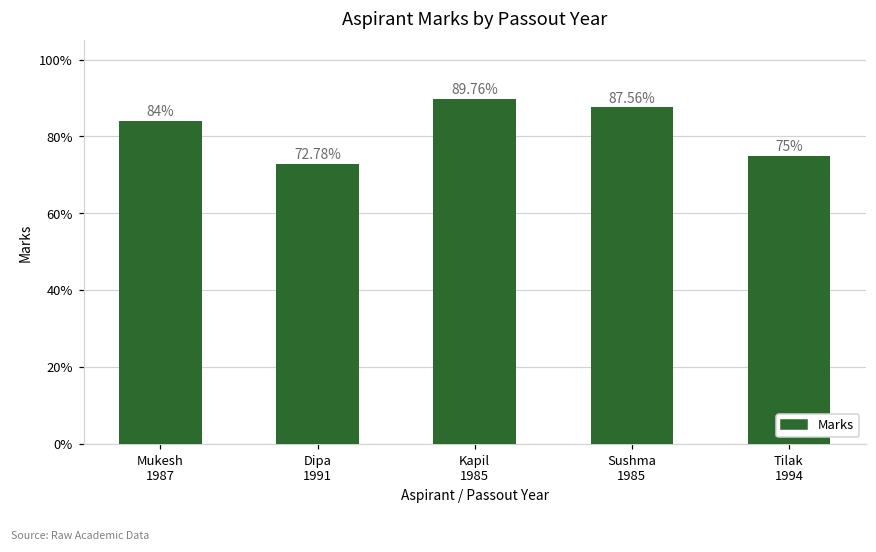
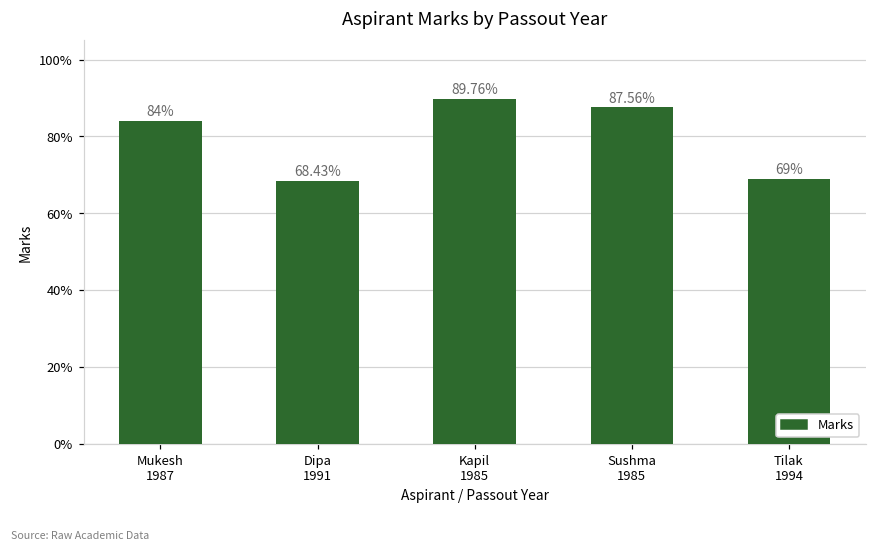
  {
    "Mukesh 1987": "84%",
-   "Dipa 1991": "72.78%",
+   "Dipa 1991": "68.43%",
    "Kapil 1985": "89.76%",
    "Sushma 1985": "87.56%",
-   "Tilak 1994": "75%"
+   "Tilak 1994": "69%"
  }
